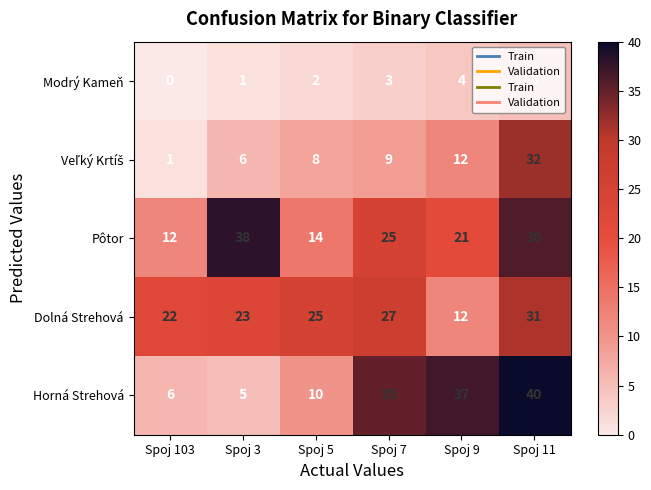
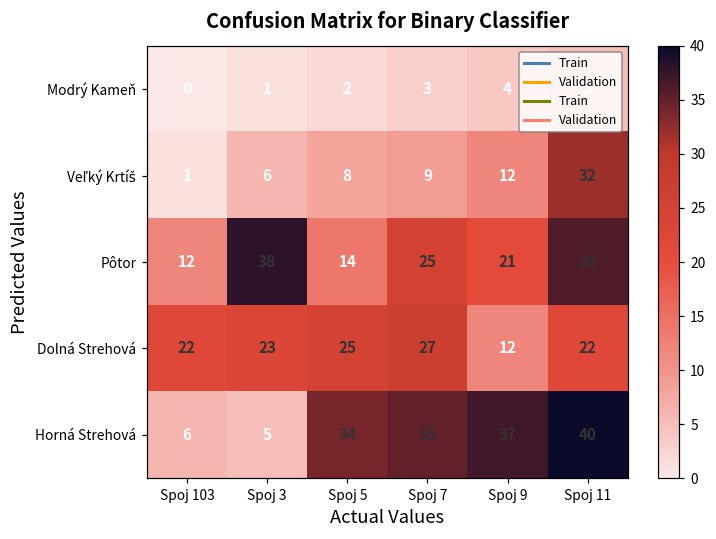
  {
    "Modrý Kameň": {
      "Spoj 7": 3,
      "Spoj 9": 4
    },
    "Veľký Krtíš": {
      "Spoj 3": 6,
      "Spoj 5": 8,
      "Spoj 7": 9,
      "Spoj 9": 12,
      "Spoj 11": 32
    },
    "Pôtor": {
      "Spoj 103": 12,
      "Spoj 5": 14,
      "Spoj 7": 25,
      "Spoj 9": 21
    },
    "Dolná Strehová": {
      "Spoj 103": 22,
      "Spoj 3": 23,
      "Spoj 5": 25,
      "Spoj 7": 27,
      "Spoj 9": 12,
-     "Spoj 11": 31
+     "Spoj 11": 22
    },
    "Horná Strehová": {
      "Spoj 103": 6,
      "Spoj 3": 5,
-     "Spoj 5": 10
+     "Spoj 5": 34
    }
  }
